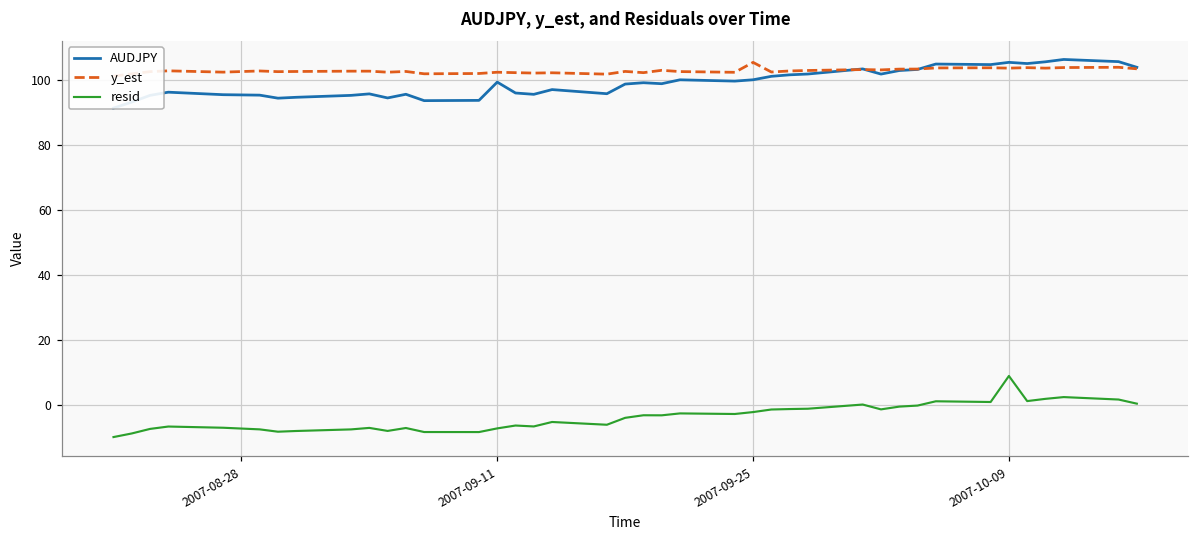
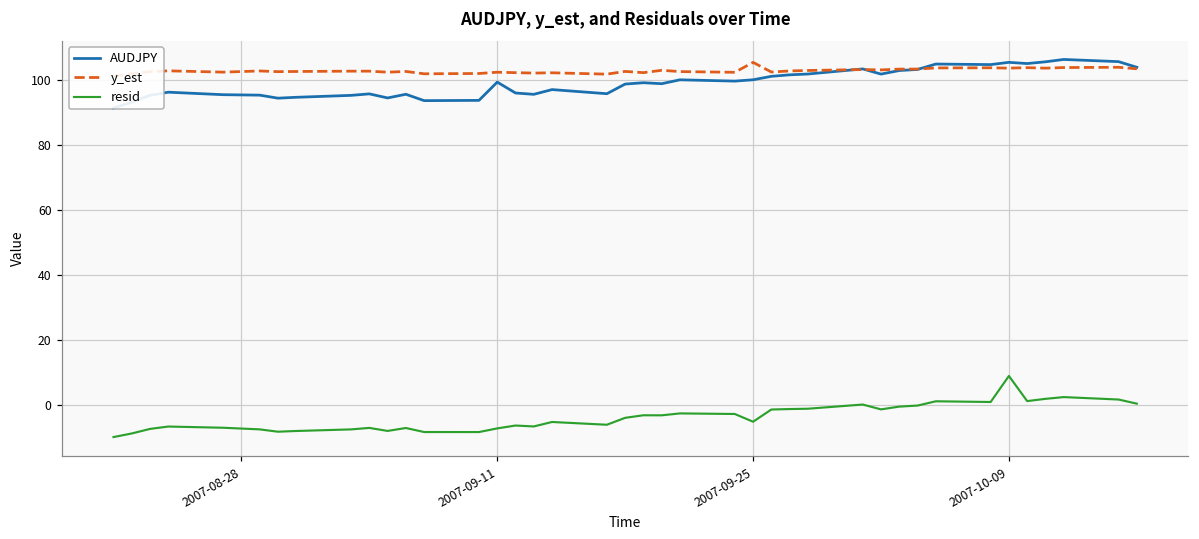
  {
    "AUDJPY": {
      "2007-09-11": 99,
      "2007-09-25": 100,
      "2007-10-09": 105
    },
    "y_est": {
      "2007-09-11": 102,
      "2007-09-25": 105,
      "2007-10-09": 104
    },
    "resid": {
      "2007-09-11": -7,
-     "2007-09-25": -2,
+     "2007-09-25": -5,
      "2007-10-09": 9
    }
  }
